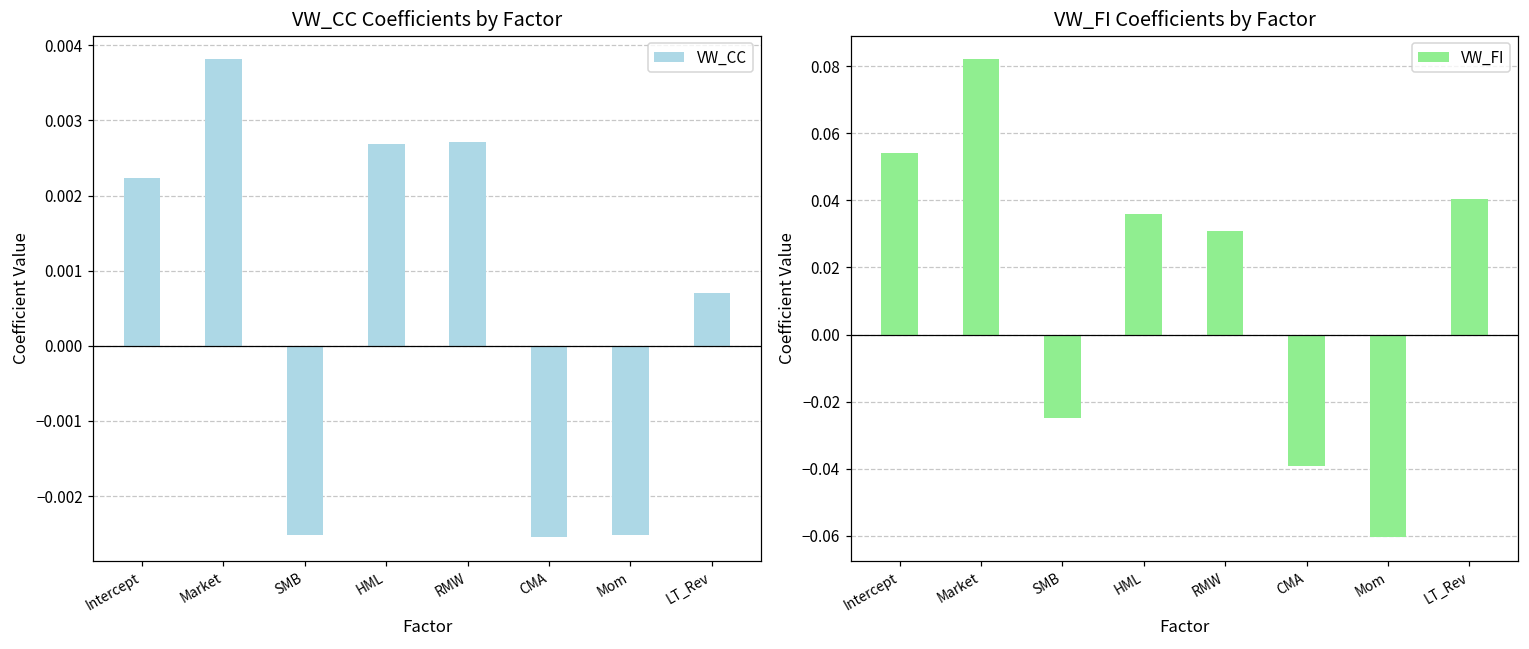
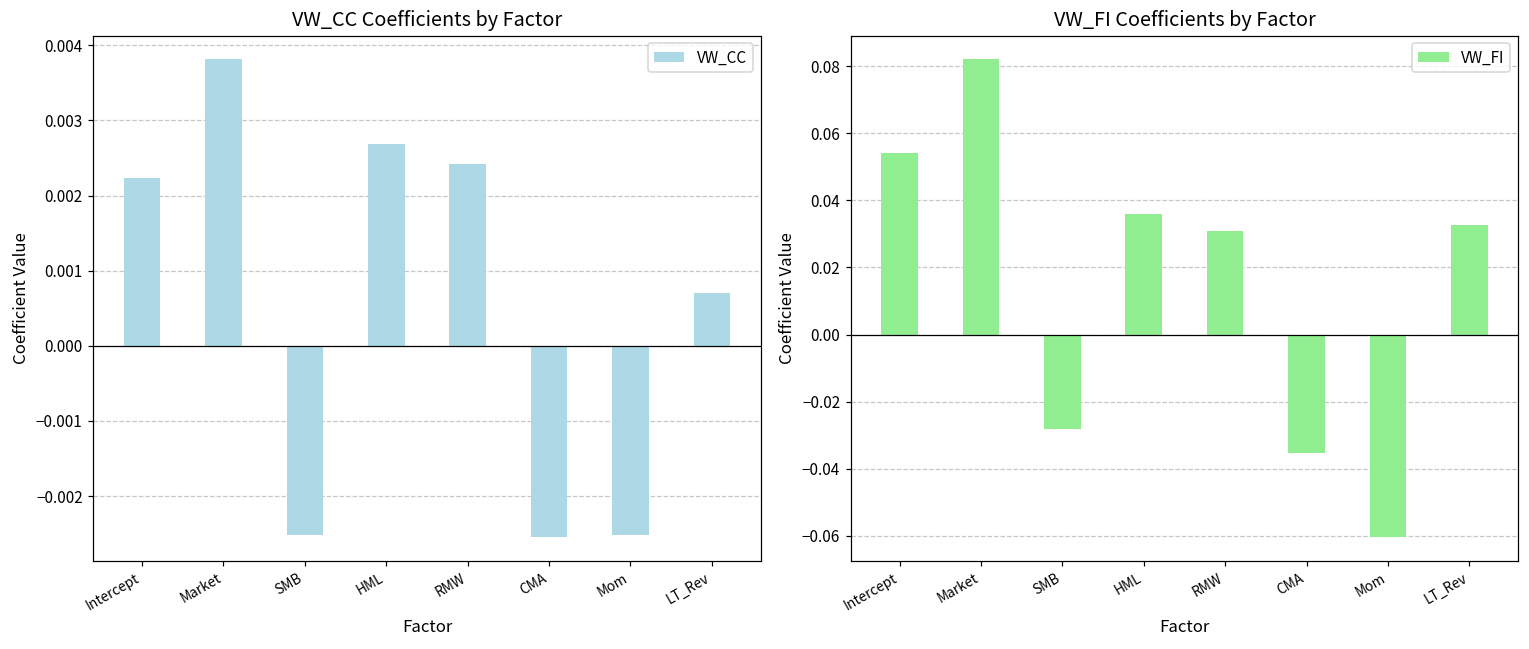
  {
    "VW_CC Coefficients by Factor": {
      "Intercept": 0.0022,
      "Market": 0.0038,
      "SMB": -0.0025,
      "HML": 0.0027,
-     "RMW": 0.0027,
+     "RMW": 0.0024,
      "CMA": -0.0025,
      "Mom": -0.0025,
      "LT_Rev": 0.0007
    },
    "VW_FI Coefficients by Factor": {
      "Intercept": 0.054,
      "Market": 0.082,
-     "SMB": -0.025,
+     "SMB": -0.028,
      "HML": 0.036,
      "RMW": 0.031,
-     "CMA": -0.039,
+     "CMA": -0.035,
      "Mom": -0.060,
-     "LT_Rev": 0.041
+     "LT_Rev": 0.033
    }
  }
